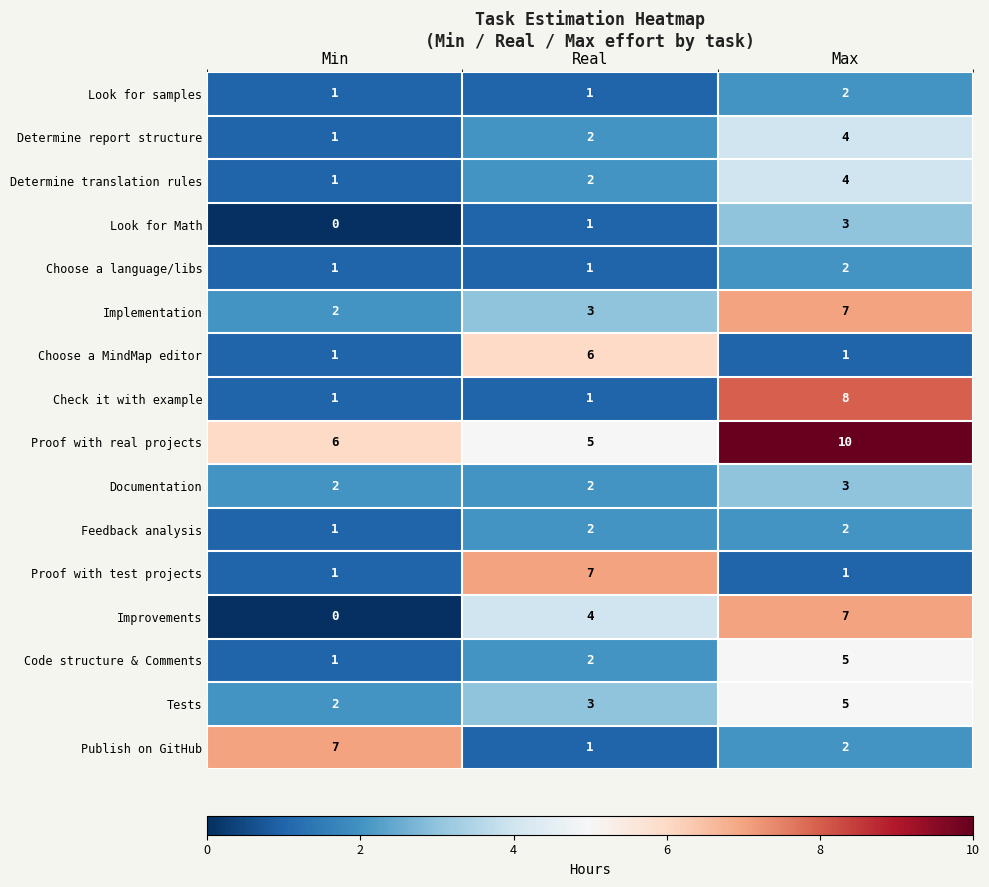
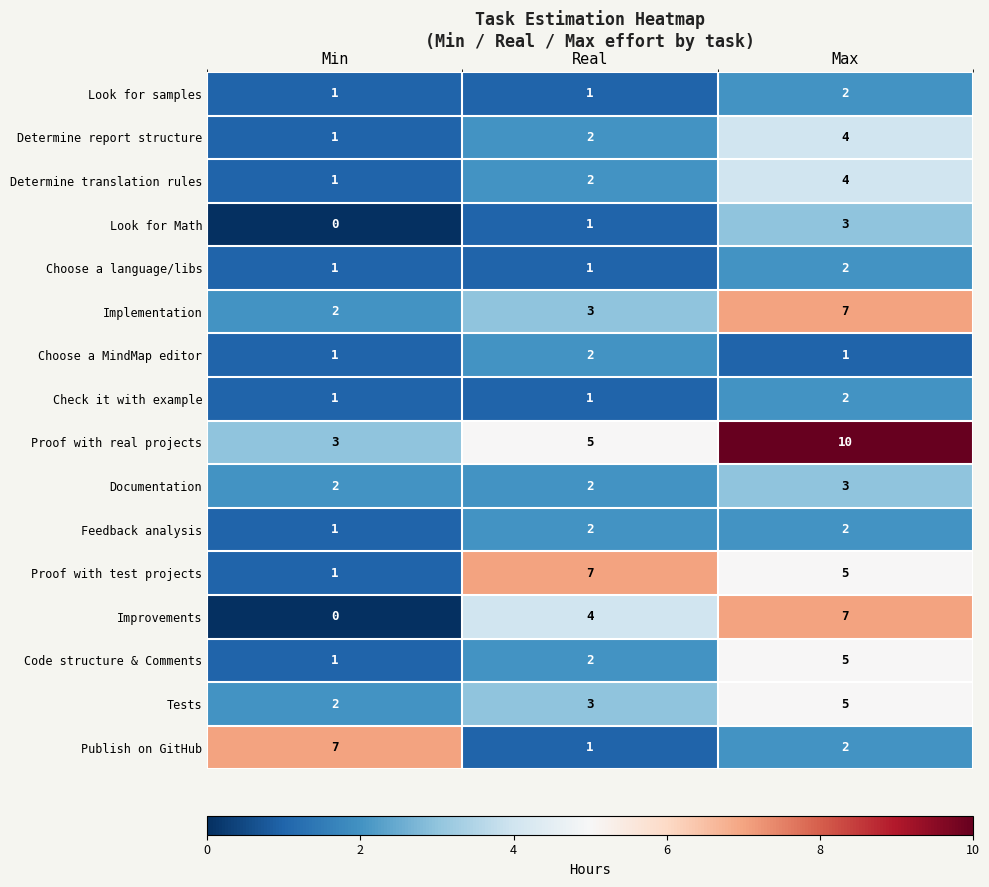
  {
    "Look for samples": {
      "Min": 1,
      "Real": 1,
      "Max": 2
    },
    "Determine report structure": {
      "Min": 1,
      "Real": 2,
      "Max": 4
    },
    "Determine translation rules": {
      "Min": 1,
      "Real": 2,
      "Max": 4
    },
    "Look for Math": {
      "Min": 0,
      "Real": 1,
      "Max": 3
    },
    "Choose a language/libs": {
      "Min": 1,
      "Real": 1,
      "Max": 2
    },
    "Implementation": {
      "Min": 2,
      "Real": 3,
      "Max": 7
    },
    "Choose a MindMap editor": {
      "Min": 1,
-     "Real": 6,
+     "Real": 2,
      "Max": 1
    },
    "Check it with example": {
      "Min": 1,
      "Real": 1,
-     "Max": 8
+     "Max": 2
    },
    "Proof with real projects": {
-     "Min": 6,
+     "Min": 3,
      "Real": 5,
      "Max": 10
    },
    "Documentation": {
      "Min": 2,
      "Real": 2,
      "Max": 3
    },
    "Feedback analysis": {
      "Min": 1,
      "Real": 2,
      "Max": 2
    },
    "Proof with test projects": {
      "Min": 1,
      "Real": 7,
-     "Max": 1
+     "Max": 5
    },
    "Improvements": {
      "Min": 0,
      "Real": 4,
      "Max": 7
    },
    "Code structure & Comments": {
      "Min": 1,
      "Real": 2,
      "Max": 5
    },
    "Tests": {
      "Min": 2,
      "Real": 3,
      "Max": 5
    },
    "Publish on GitHub": {
      "Min": 7,
      "Real": 1,
      "Max": 2
    }
  }
